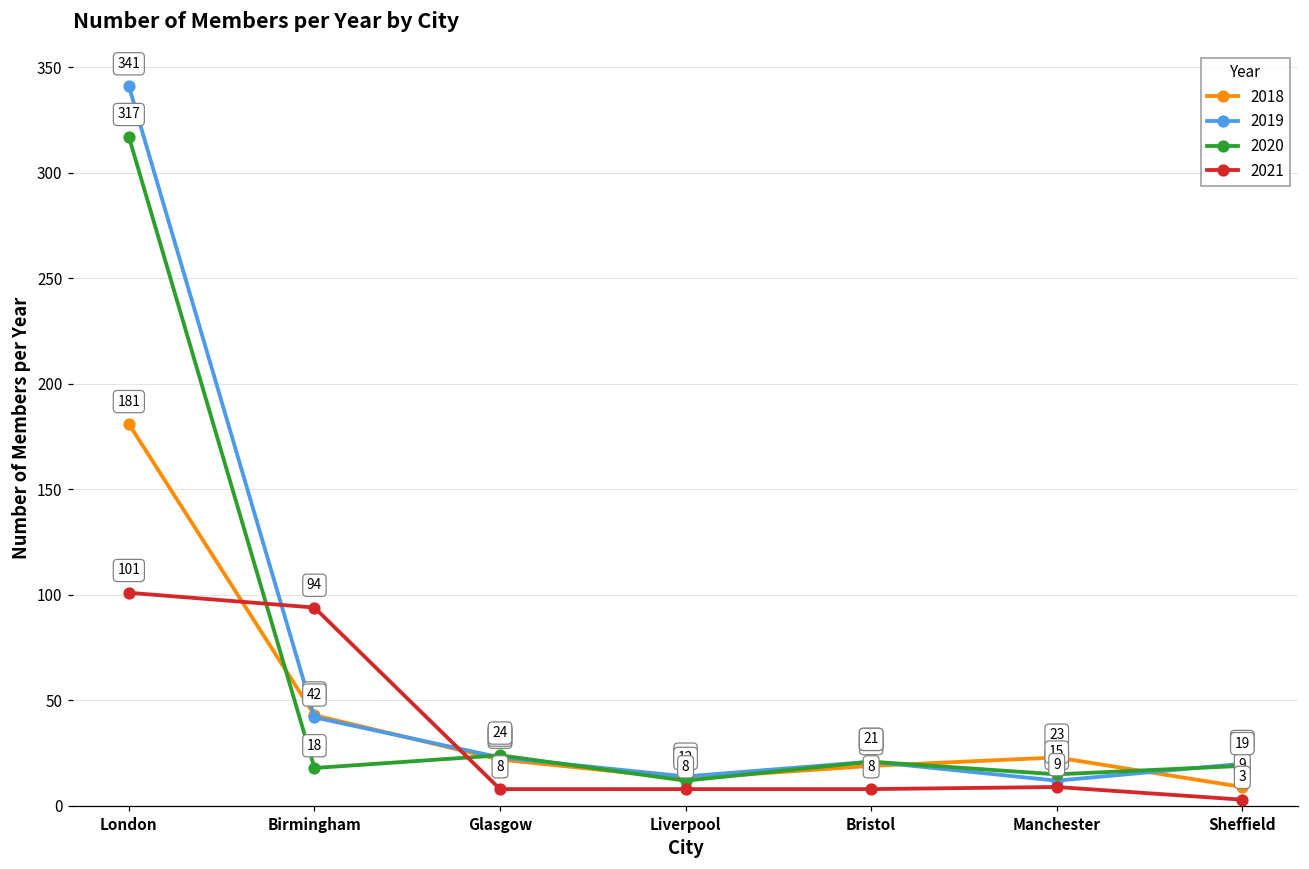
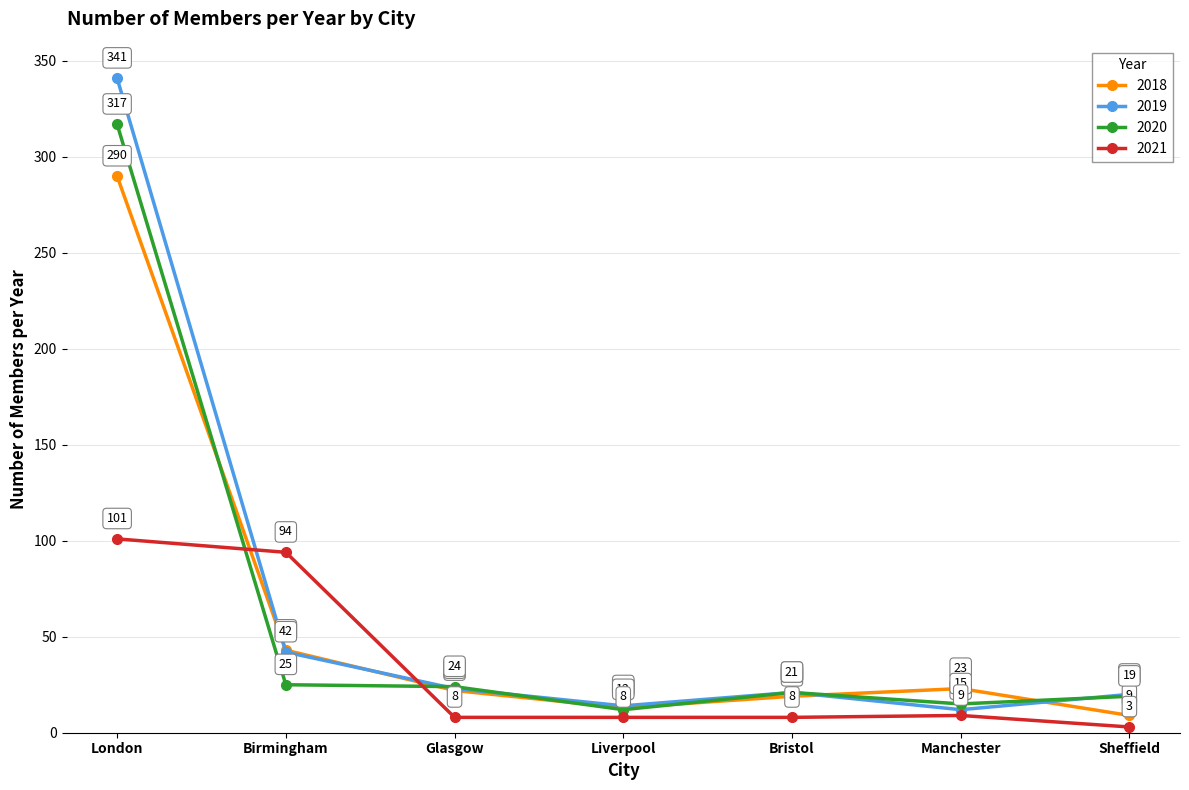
  {
    "2018": {
-     "London": 181
+     "London": 290
    },
    "2020": {
-     "Birmingham": 18
+     "Birmingham": 25
    }
  }
